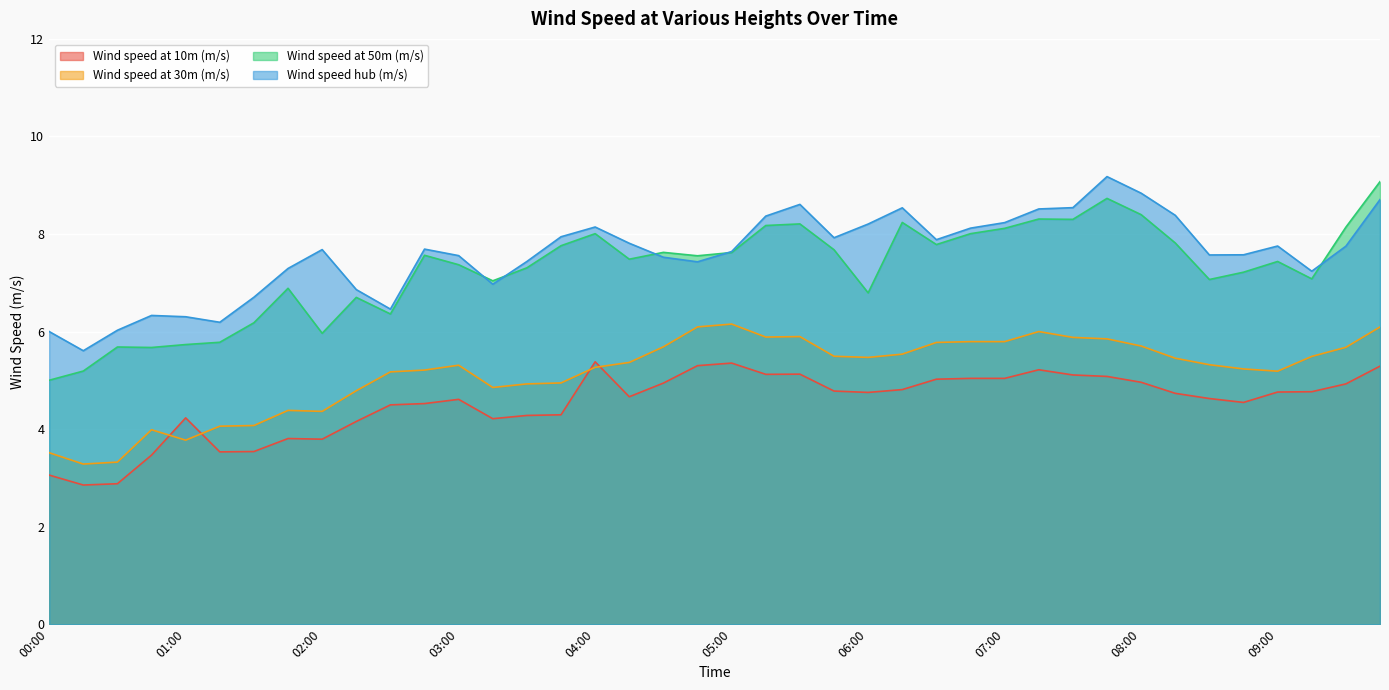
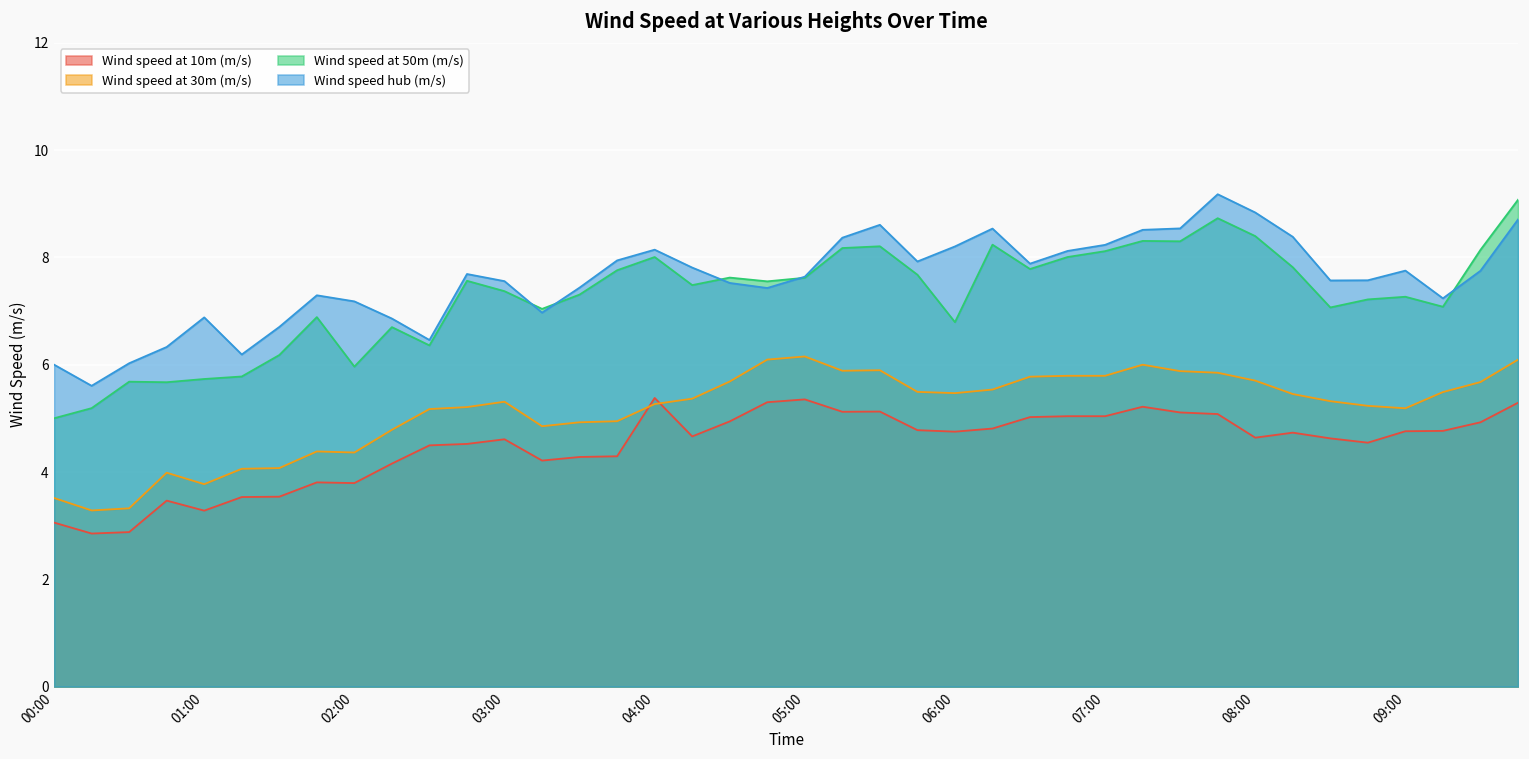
  {
    "Wind speed at 10m (m/s)": {
      "00:00": 3.1,
-     "01:00": 4.2,
+     "01:00": 3.3,
      "02:00": 3.8,
      "03:00": 4.6,
      "04:00": 5.4,
      "05:00": 5.4,
      "06:00": 4.8,
      "07:00": 5.0,
-     "08:00": 5.0,
+     "08:00": 4.6,
      "09:00": 4.8
    },
    "Wind speed at 30m (m/s)": {
      "00:00": 3.5,
      "01:00": 3.8,
      "02:00": 4.4,
      "03:00": 5.3,
      "04:00": 5.3,
      "05:00": 6.2,
      "06:00": 5.5,
      "07:00": 5.8,
      "08:00": 5.7,
      "09:00": 5.2
    },
    "Wind speed at 50m (m/s)": {
      "00:00": 5.0,
      "01:00": 5.7,
      "02:00": 6.0,
      "03:00": 7.4,
      "04:00": 8.0,
      "06:00": 6.8,
      "07:00": 8.1,
      "08:00": 8.4,
-     "09:00": 7.4
+     "09:00": 7.3
    },
    "Wind speed hub (m/s)": {
      "00:00": 6.0,
-     "01:00": 6.3,
-     "02:00": 7.7,
+     "01:00": 6.9,
+     "02:00": 7.2,
      "03:00": 7.6,
      "04:00": 8.1,
      "06:00": 8.2,
      "07:00": 8.2,
      "08:00": 8.8,
      "09:00": 7.8
    }
  }
